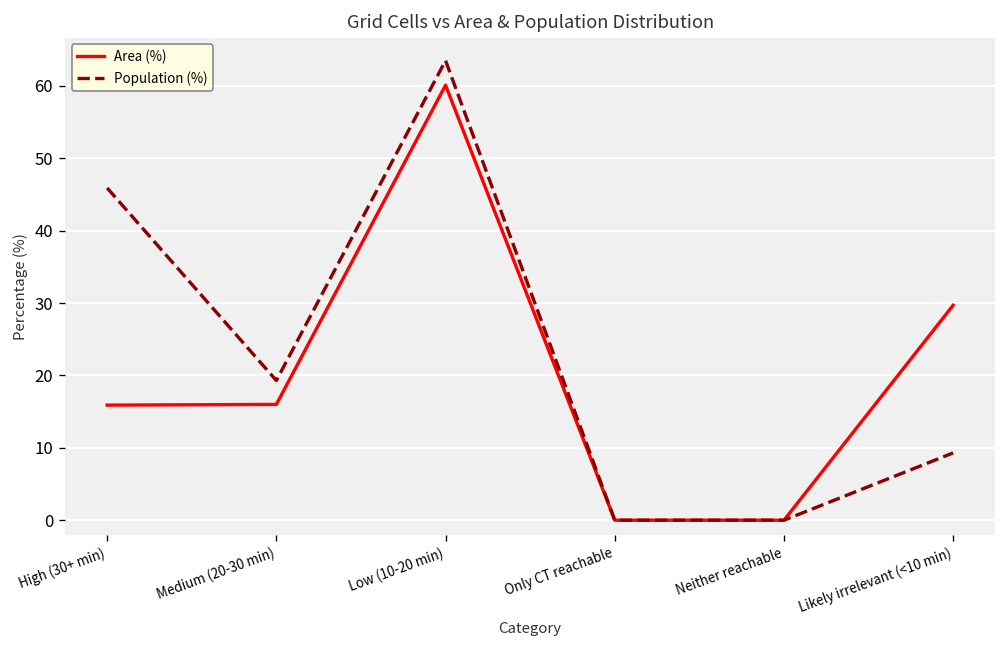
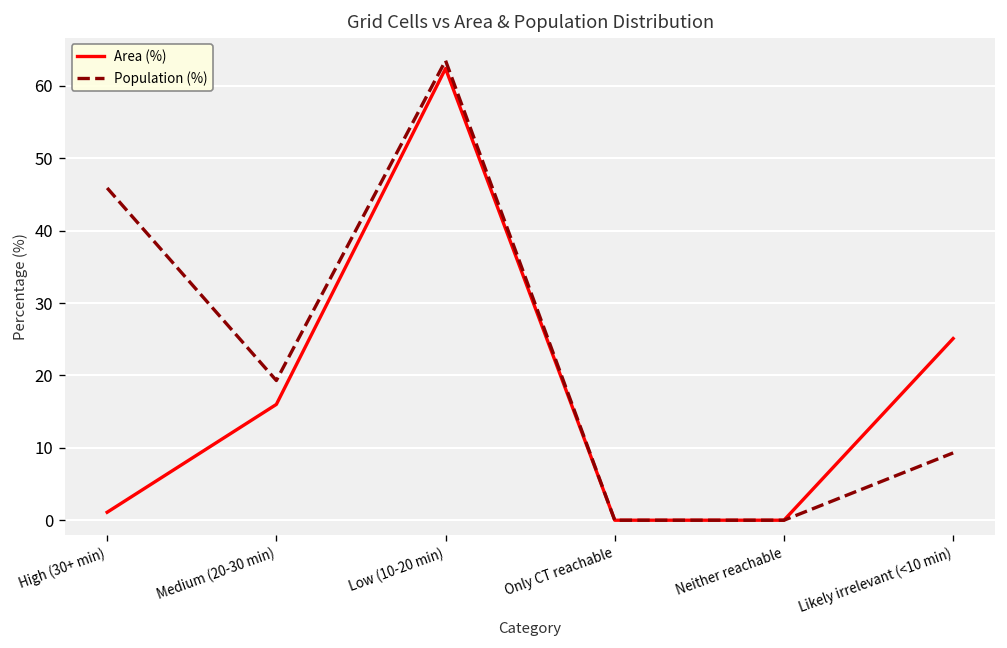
  {
    "Area (%)": {
-     "High (30+ min)": 16,
+     "High (30+ min)": 1,
      "Medium (20-30 min)": 16,
-     "Low (10-20 min)": 60,
-     "Likely irrelevant (<10 min)": 30
+     "Low (10-20 min)": 62,
+     "Likely irrelevant (<10 min)": 25
    },
    "Population (%)": {
      "High (30+ min)": 46,
      "Medium (20-30 min)": 19,
      "Low (10-20 min)": 64,
      "Likely irrelevant (<10 min)": 9
    }
  }
